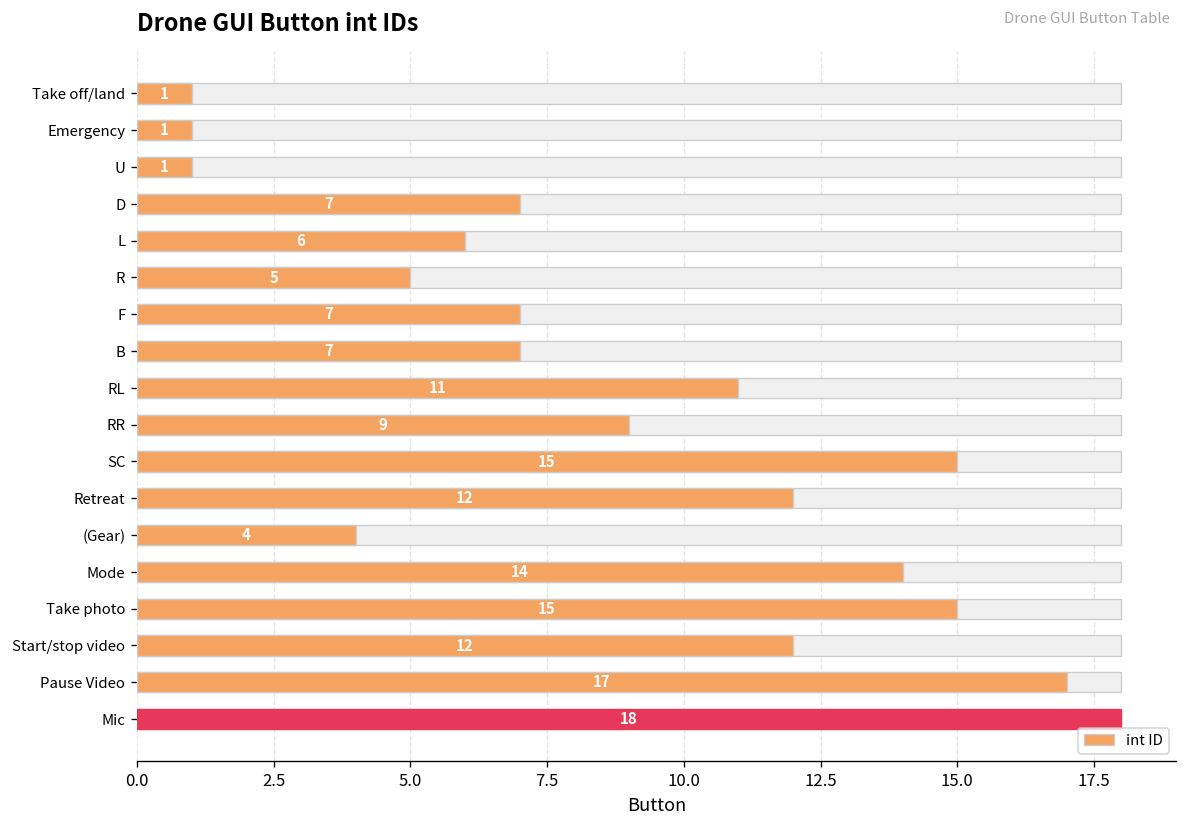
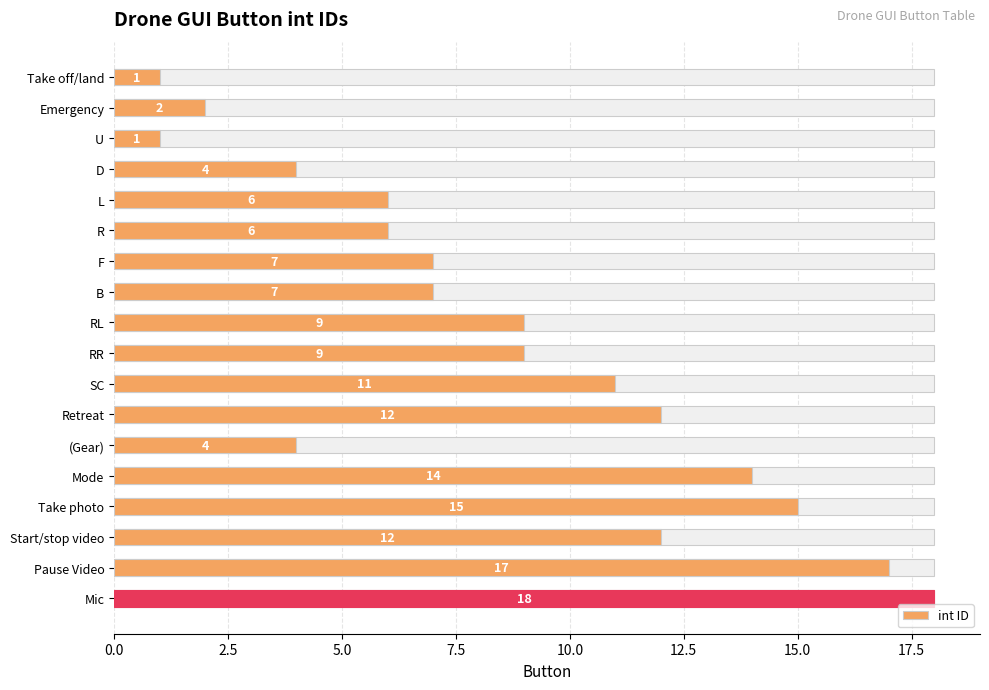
  {
    "int ID": {
-     "Emergency": 1,
-     "D": 7,
-     "R": 5,
-     "RL": 11,
-     "SC": 15,
+     "Emergency": 2,
+     "D": 4,
+     "R": 6,
+     "RL": 9,
+     "SC": 11,
      "Mic": 18
    }
  }
